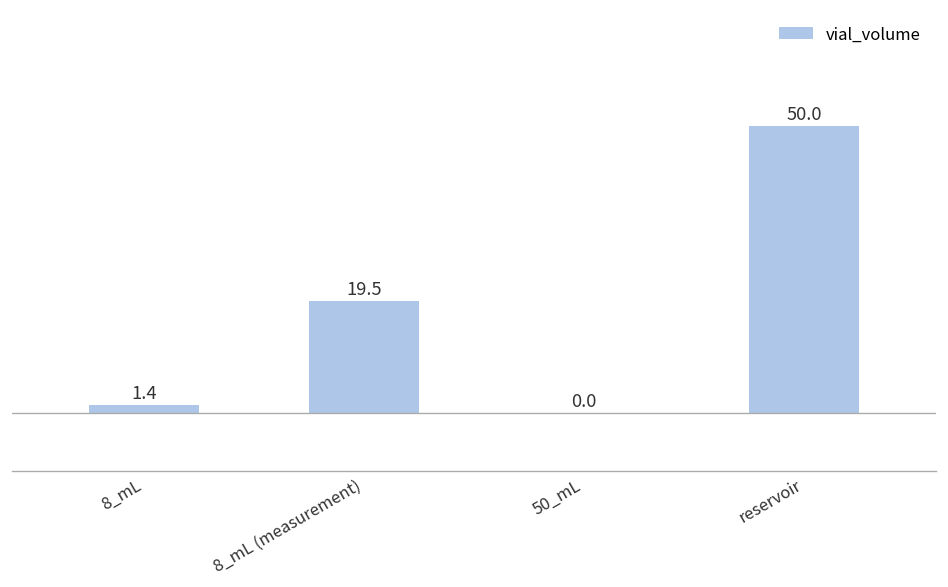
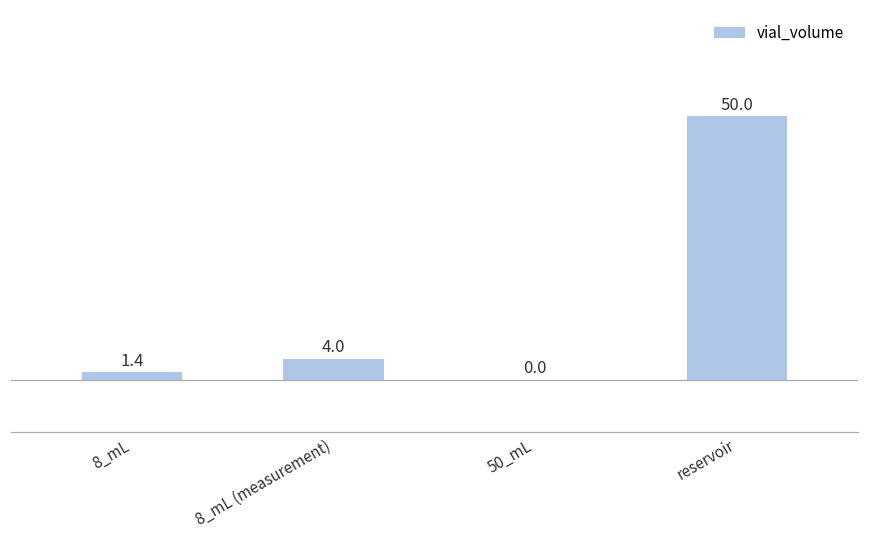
  {
    "8_mL": 1.4,
-   "8_mL (measurement)": 19.5,
+   "8_mL (measurement)": 4.0,
    "50_mL": 0.0,
    "reservoir": 50.0
  }
